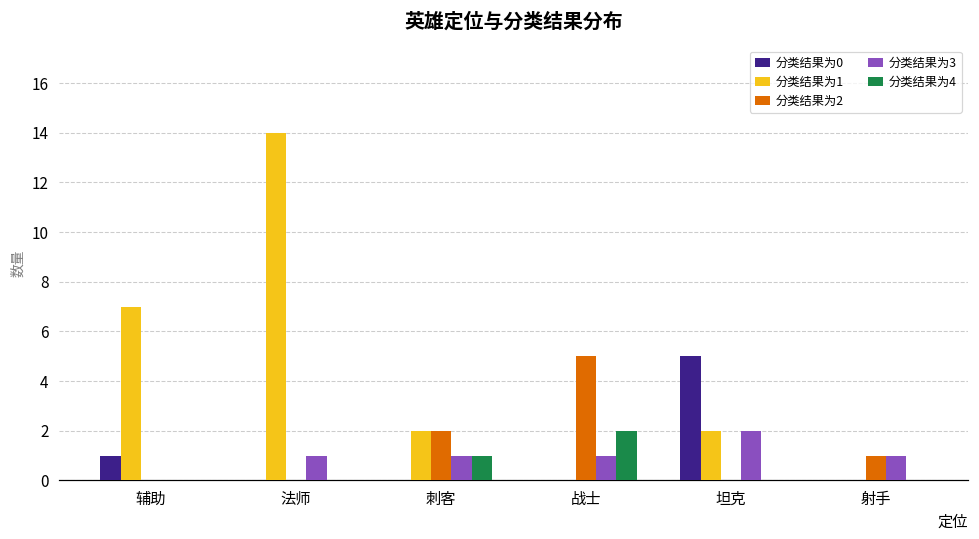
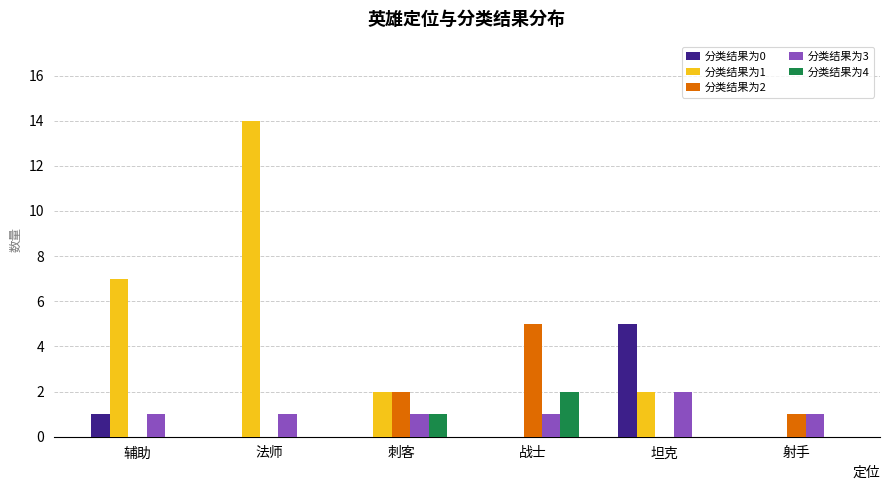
  {
    "分类结果为0": {
      "辅助": 1,
      "法师": 0,
      "刺客": 0,
      "战士": 0,
      "坦克": 5,
      "射手": 0
    },
    "分类结果为1": {
      "辅助": 7,
      "法师": 14,
      "刺客": 2,
      "战士": 0,
      "坦克": 2,
      "射手": 0
    },
    "分类结果为2": {
      "辅助": 0,
      "法师": 0,
      "刺客": 2,
      "战士": 5,
      "坦克": 0,
      "射手": 1
    },
    "分类结果为3": {
-     "辅助": 0,
+     "辅助": 1,
      "法师": 1,
      "刺客": 1,
      "战士": 1,
      "坦克": 2,
      "射手": 1
    },
    "分类结果为4": {
      "辅助": 0,
      "法师": 0,
      "刺客": 1,
      "战士": 2,
      "坦克": 0,
      "射手": 0
    }
  }
